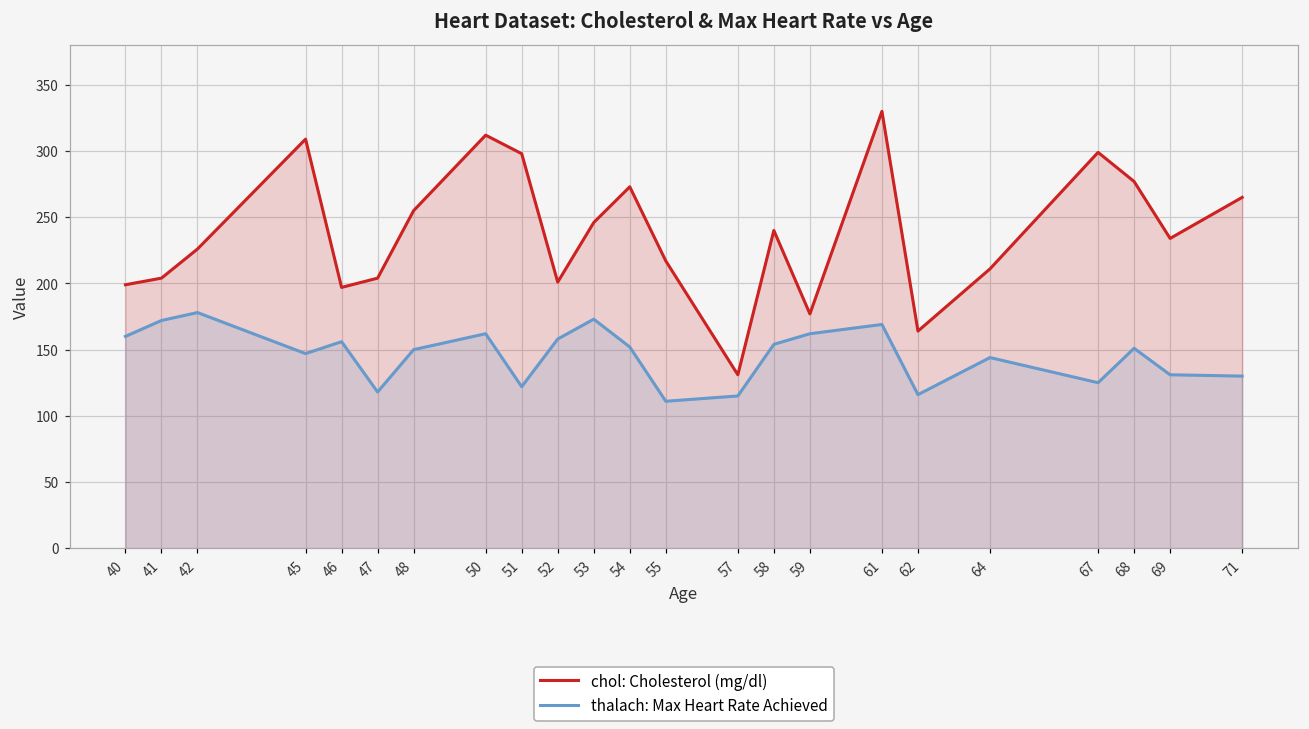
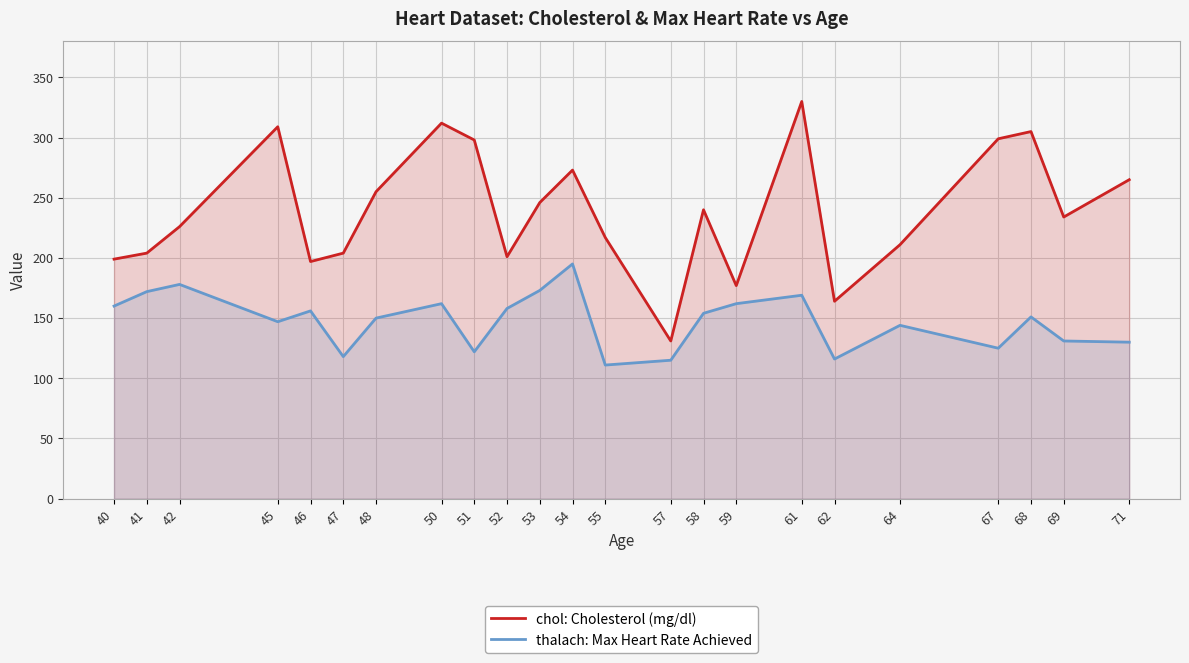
  {
    "chol: Cholesterol (mg/dl)": {
      "40": 199,
      "41": 204,
      "42": 226,
      "45": 309,
      "46": 197,
      "47": 204,
      "48": 255,
      "50": 312,
      "51": 298,
      "52": 201,
      "53": 246,
      "54": 273,
      "55": 217,
      "57": 131,
      "58": 240,
      "59": 177,
      "61": 330,
      "62": 164,
      "64": 211,
      "67": 299,
-     "68": 277,
+     "68": 305,
      "69": 234,
      "71": 265
    },
    "thalach: Max Heart Rate Achieved": {
      "40": 160,
      "41": 172,
      "42": 178,
      "45": 147,
      "46": 156,
      "47": 118,
      "48": 150,
      "50": 162,
      "51": 122,
      "52": 158,
      "53": 173,
-     "54": 152,
+     "54": 195,
      "55": 111,
      "57": 115,
      "58": 154,
      "59": 162,
      "61": 169,
      "62": 116,
      "64": 144,
      "67": 125,
      "68": 151,
      "69": 131,
      "71": 130
    }
  }
